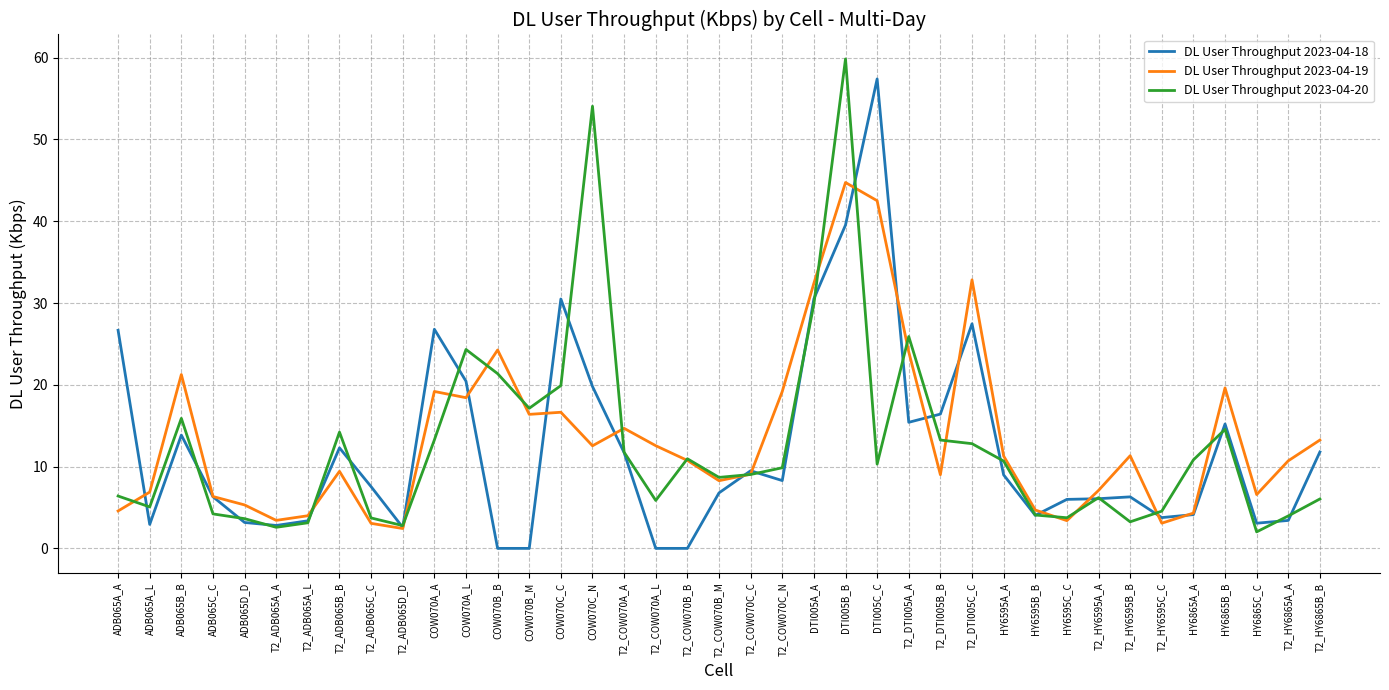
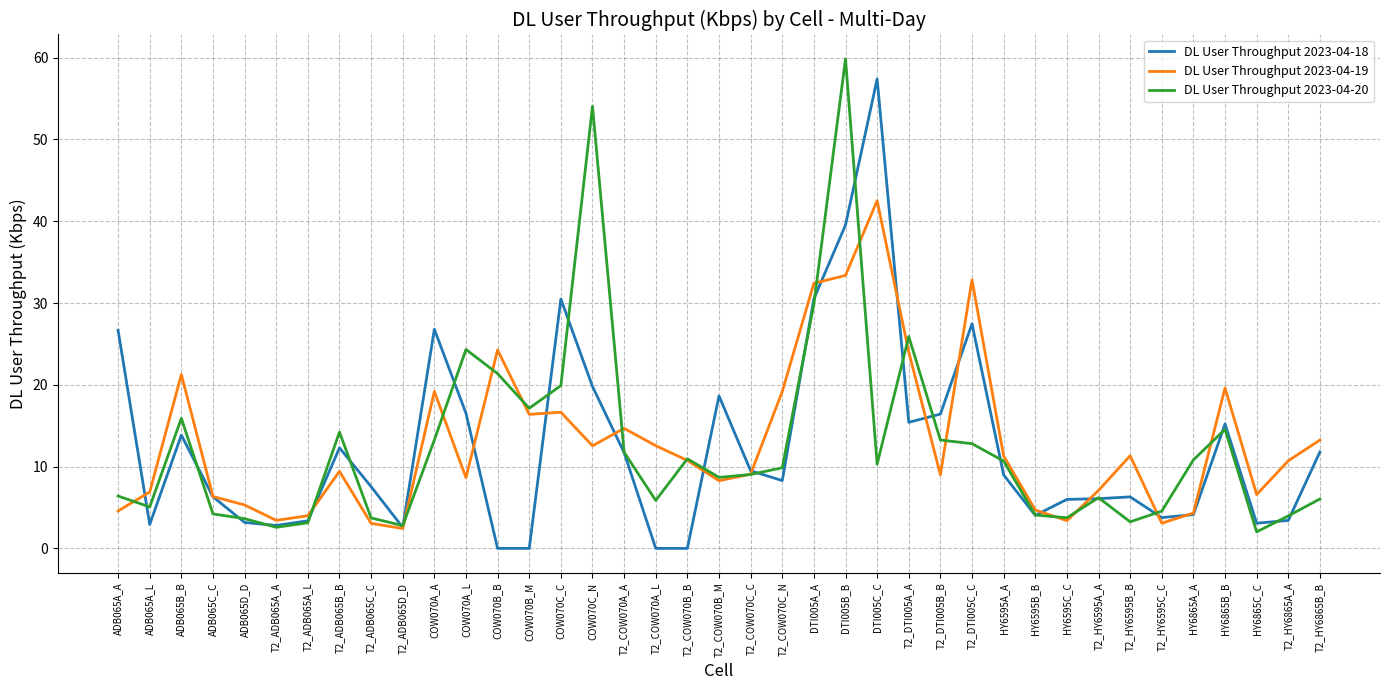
  {
    "DL User Throughput 2023-04-18": {
      "ADB065A_A": 27,
      "ADB065A_L": 3,
      "ADB065B_B": 14,
      "ADB065D_D": 3,
      "T2_ADB065B_B": 12,
      "T2_ADB065C_C": 8,
      "COW070A_A": 27,
-     "COW070A_L": 20,
+     "COW070A_L": 17,
      "COW070B_B": 0,
      "COW070B_M": 0,
      "COW070C_C": 30,
      "COW070C_N": 20,
      "T2_COW070A_L": 0,
      "T2_COW070B_B": 0,
-     "T2_COW070B_M": 7,
+     "T2_COW070B_M": 19,
      "T2_COW070C_C": 9,
      "T2_COW070C_N": 8,
      "DTI005A_A": 31,
      "DTI005B_B": 40,
      "DTI005C_C": 57,
      "T2_DTI005A_A": 15,
      "T2_DTI005B_B": 16,
      "T2_DTI005C_C": 27,
      "HY6595A_A": 9,
      "HY6595C_C": 6,
      "T2_HY6595B_B": 6,
      "T2_HY6595C_C": 4,
      "HY6865B_B": 15,
      "HY6865C_C": 3,
      "T2_HY6865A_A": 3,
      "T2_HY6865B_B": 12
    },
    "DL User Throughput 2023-04-19": {
      "ADB065A_A": 5,
      "ADB065A_L": 7,
      "ADB065B_B": 21,
      "ADB065D_D": 5,
      "T2_ADB065A_A": 3,
      "T2_ADB065A_L": 4,
      "T2_ADB065B_B": 9,
      "T2_ADB065C_C": 3,
      "COW070A_A": 19,
-     "COW070A_L": 18,
+     "COW070A_L": 9,
      "COW070B_B": 24,
      "COW070B_M": 16,
      "COW070C_C": 17,
      "COW070C_N": 13,
      "T2_COW070A_A": 15,
      "T2_COW070A_L": 13,
      "T2_COW070B_M": 8,
      "T2_COW070C_N": 19,
      "DTI005A_A": 32,
-     "DTI005B_B": 45,
+     "DTI005B_B": 33,
      "DTI005C_C": 43,
      "T2_DTI005A_A": 24,
      "T2_DTI005B_B": 9,
      "T2_DTI005C_C": 33,
      "HY6595A_A": 11,
      "HY6595B_B": 5,
      "HY6595C_C": 3,
      "T2_HY6595A_A": 7,
      "T2_HY6595B_B": 11,
      "T2_HY6595C_C": 3,
      "HY6865B_B": 20,
      "HY6865C_C": 7,
      "T2_HY6865A_A": 11,
      "T2_HY6865B_B": 13
    },
    "DL User Throughput 2023-04-20": {
      "ADB065A_A": 6,
      "ADB065A_L": 5,
      "ADB065B_B": 16,
      "ADB065C_C": 4,
      "ADB065D_D": 4,
      "T2_ADB065B_B": 14,
      "T2_ADB065C_C": 4,
      "COW070A_A": 13,
      "COW070A_L": 24,
      "COW070B_B": 21,
      "COW070B_M": 17,
      "COW070C_C": 20,
      "COW070C_N": 54,
      "T2_COW070A_L": 6,
      "T2_COW070B_M": 9,
      "T2_COW070C_N": 10,
      "DTI005A_A": 30,
      "DTI005B_B": 60,
      "DTI005C_C": 10,
      "T2_DTI005A_A": 26,
      "T2_DTI005B_B": 13,
      "T2_DTI005C_C": 13,
      "HY6595A_A": 11,
      "HY6595C_C": 4,
      "T2_HY6595B_B": 3,
      "T2_HY6595C_C": 5,
      "HY6865A_A": 11,
      "HY6865B_B": 15,
      "HY6865C_C": 2,
      "T2_HY6865A_A": 4,
      "T2_HY6865B_B": 6
    }
  }
